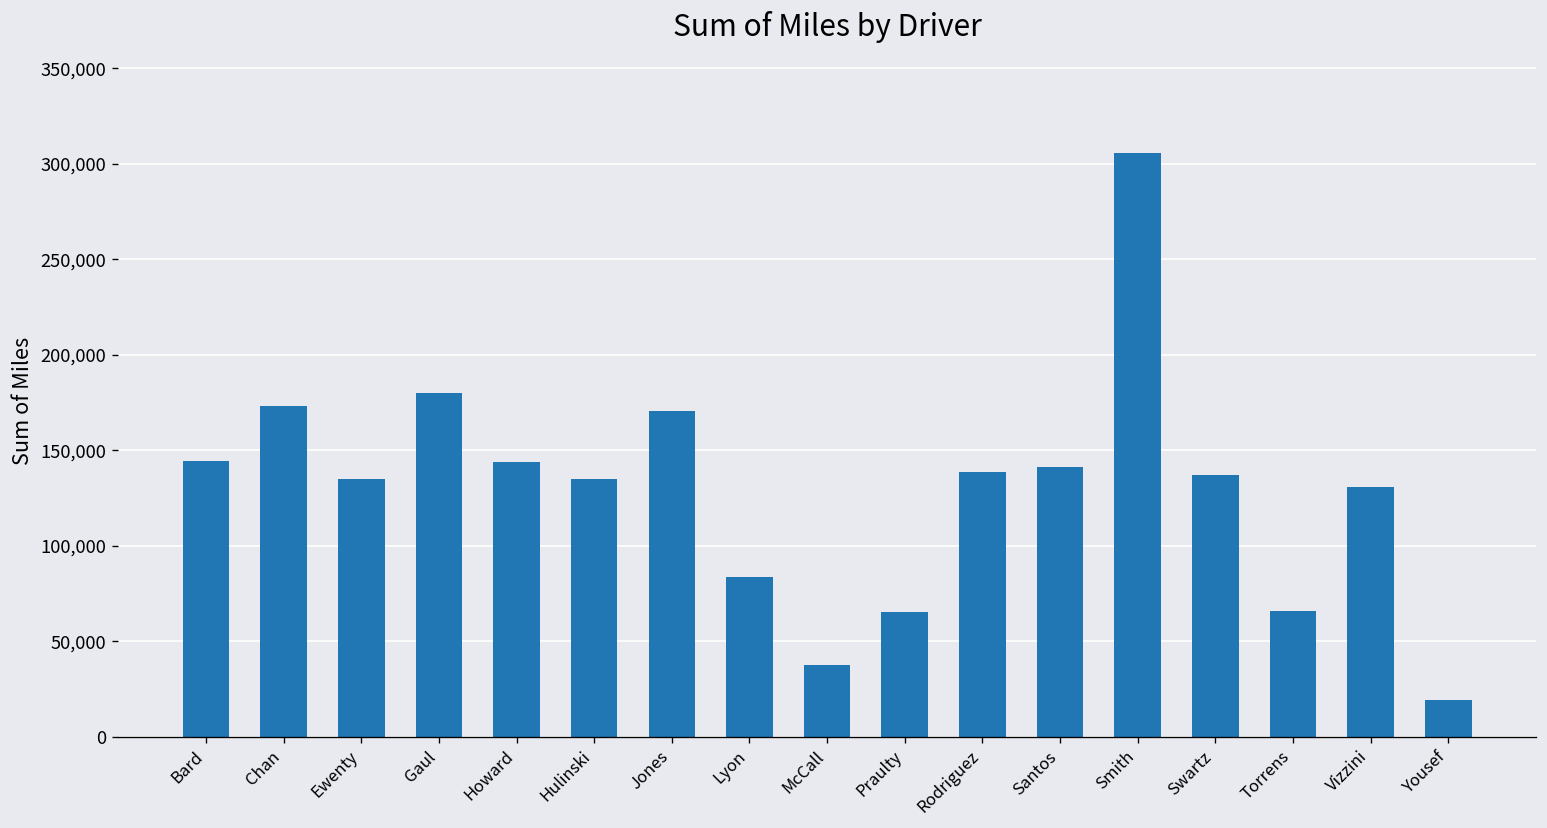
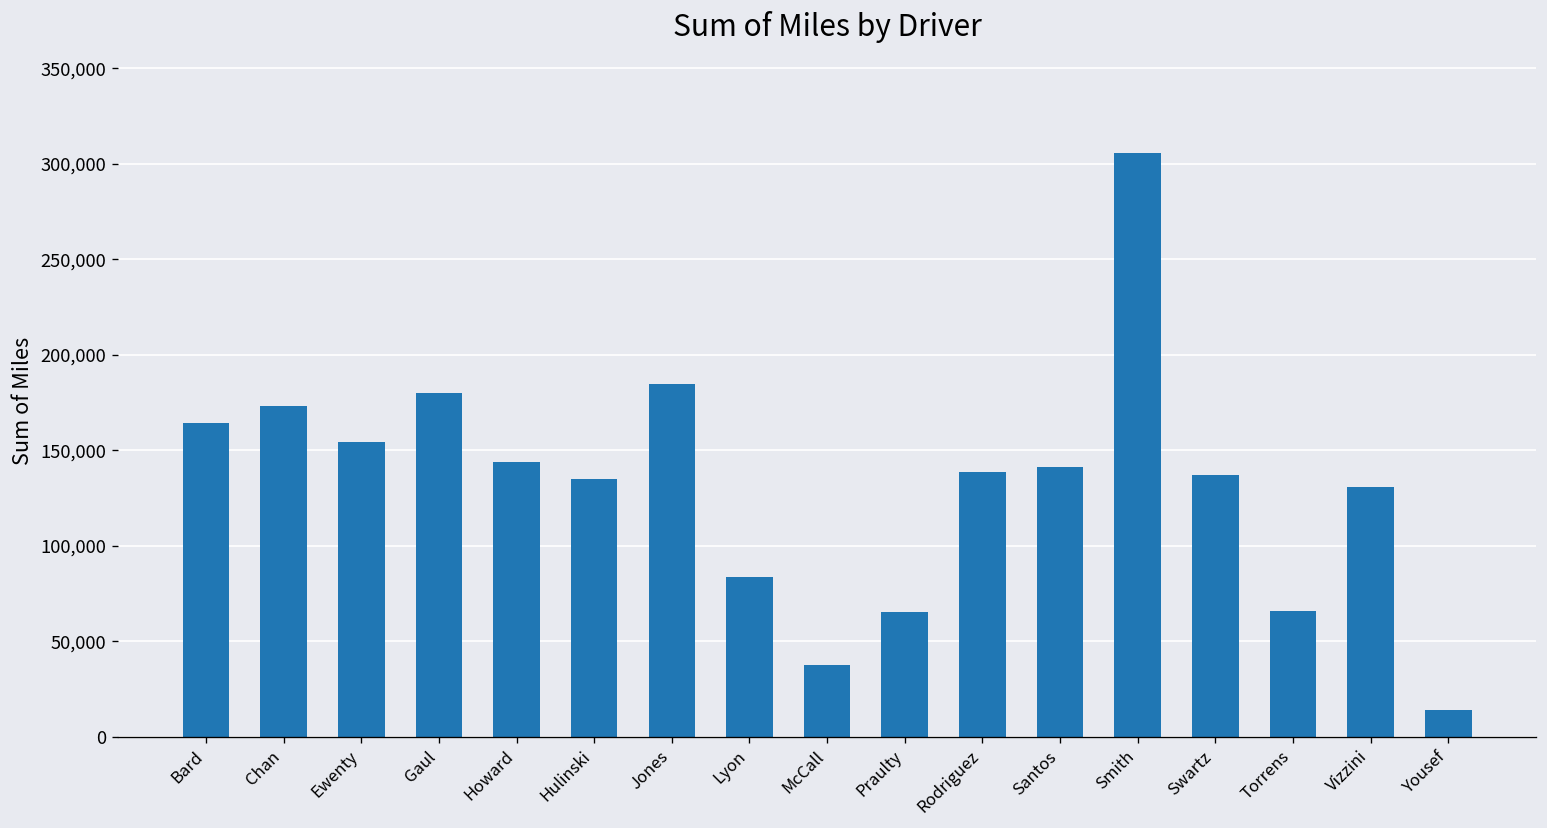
  {
-   "Bard": "145,000",
+   "Bard": "164,000",
    "Chan": "173,000",
-   "Ewenty": "135,000",
+   "Ewenty": "154,000",
    "Gaul": "180,000",
    "Howard": "144,000",
    "Hulinski": "135,000",
-   "Jones": "171,000",
+   "Jones": "185,000",
    "Lyon": "83,000",
    "McCall": "38,000",
    "Praulty": "65,000",
    "Rodriguez": "139,000",
    "Santos": "141,000",
    "Smith": "305,000",
    "Swartz": "137,000",
    "Torrens": "66,000",
    "Vizzini": "131,000",
-   "Yousef": "19,000"
+   "Yousef": "14,000"
  }
